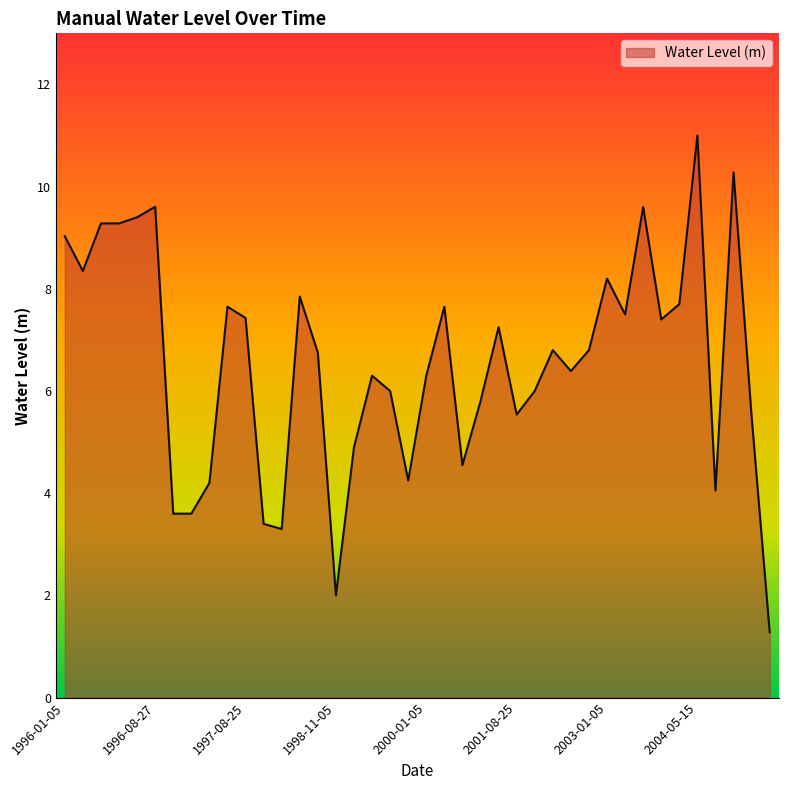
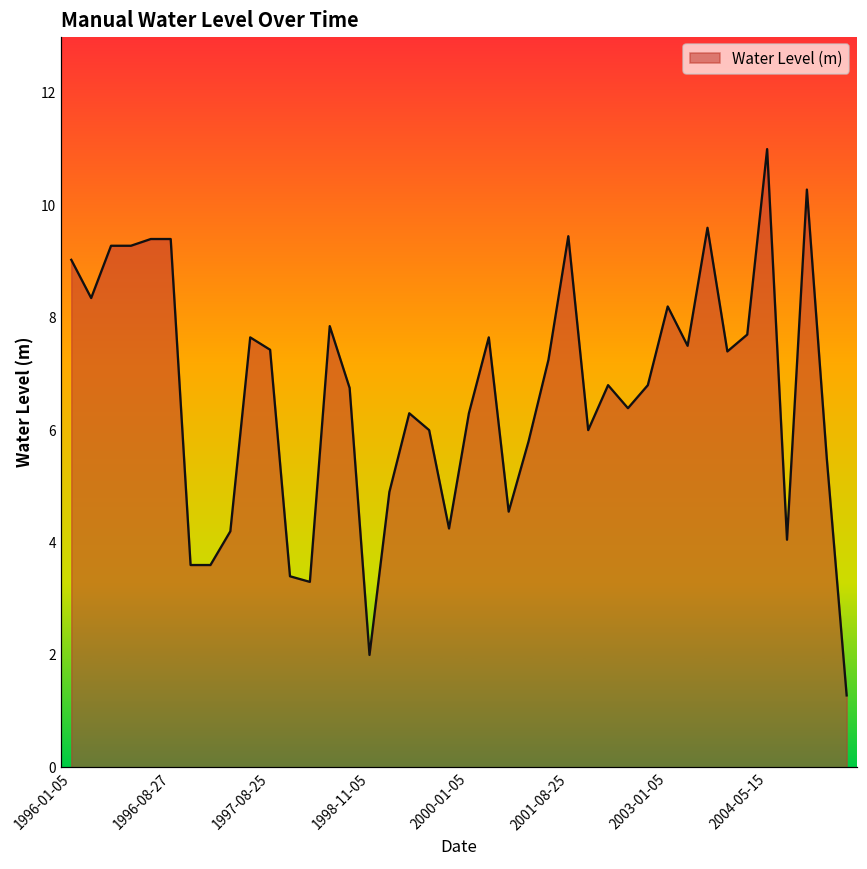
  {
    "1996-01-05": 9.0,
-   "1996-08-27": 9.6,
+   "1996-08-27": 9.4,
    "1997-08-25": 7.4,
    "1998-11-05": 2.0,
    "2000-01-05": 6.3,
-   "2001-08-25": 5.5,
+   "2001-08-25": 9.4,
    "2003-01-05": 8.2,
    "2004-05-15": 11.0
  }
